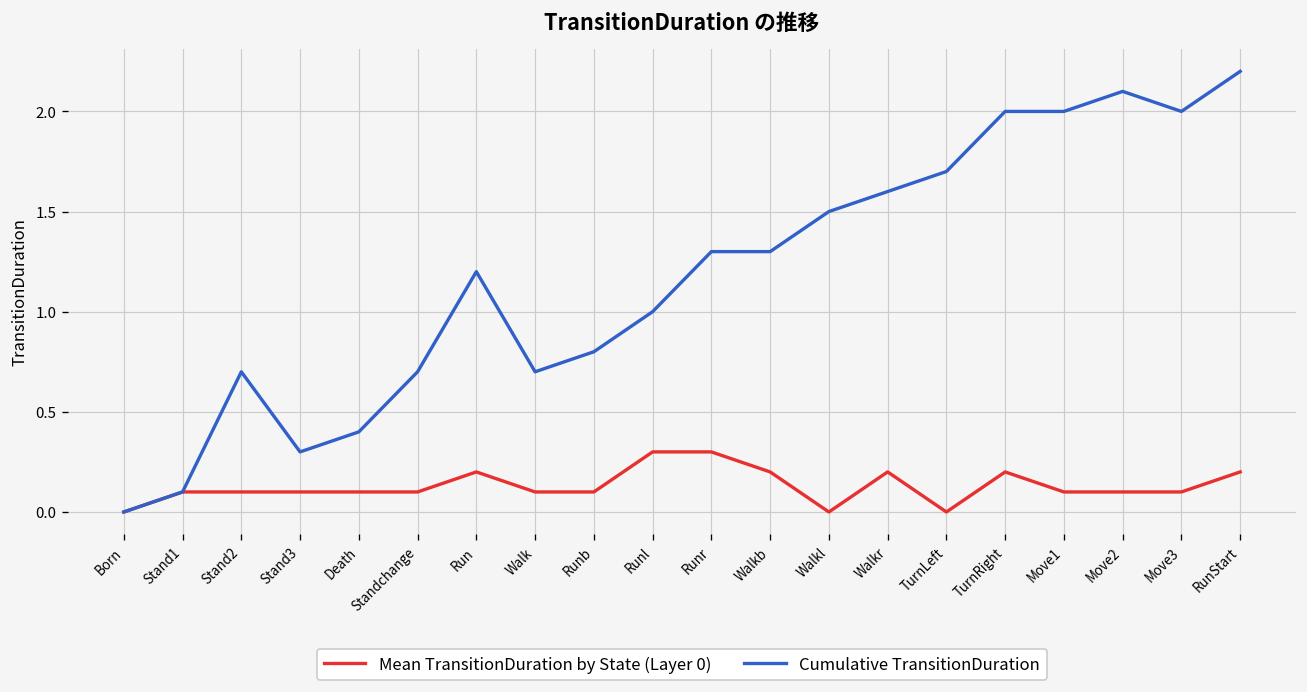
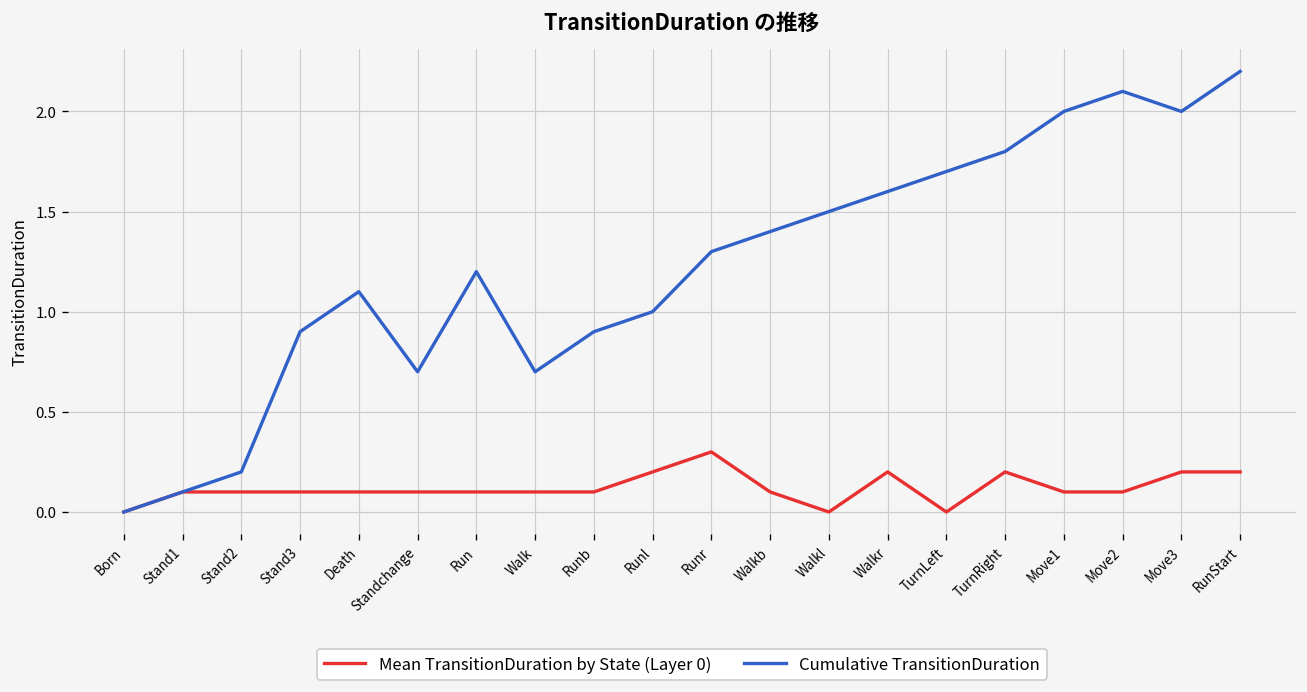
  {
    "Mean TransitionDuration by State (Layer 0)": {
      "Stand2": 0.1,
      "Stand3": 0.1,
      "Death": 0.1,
      "Standchange": 0.1,
-     "Run": 0.2,
+     "Run": 0.1,
      "Walk": 0.1,
      "Runb": 0.1,
-     "Runl": 0.3,
+     "Runl": 0.2,
      "Runr": 0.3,
-     "Walkb": 0.2,
+     "Walkb": 0.1,
      "Walkl": 0.0,
      "Walkr": 0.2,
      "TurnLeft": 0.0,
      "TurnRight": 0.2,
      "Move1": 0.1,
      "Move2": 0.1,
-     "Move3": 0.1,
+     "Move3": 0.2,
      "RunStart": 0.2
    },
    "Cumulative TransitionDuration": {
-     "Stand2": 0.7,
-     "Stand3": 0.3,
-     "Death": 0.4,
+     "Stand2": 0.2,
+     "Stand3": 0.9,
+     "Death": 1.1,
      "Standchange": 0.7,
      "Run": 1.2,
      "Walk": 0.7,
-     "Runb": 0.8,
+     "Runb": 0.9,
      "Runl": 1.0,
      "Runr": 1.3,
-     "Walkb": 1.3,
+     "Walkb": 1.4,
      "Walkl": 1.5,
      "Walkr": 1.6,
      "TurnLeft": 1.7,
-     "TurnRight": 2.0,
+     "TurnRight": 1.8,
      "Move1": 2.0,
      "Move2": 2.1,
      "Move3": 2.0,
      "RunStart": 2.2
    }
  }
